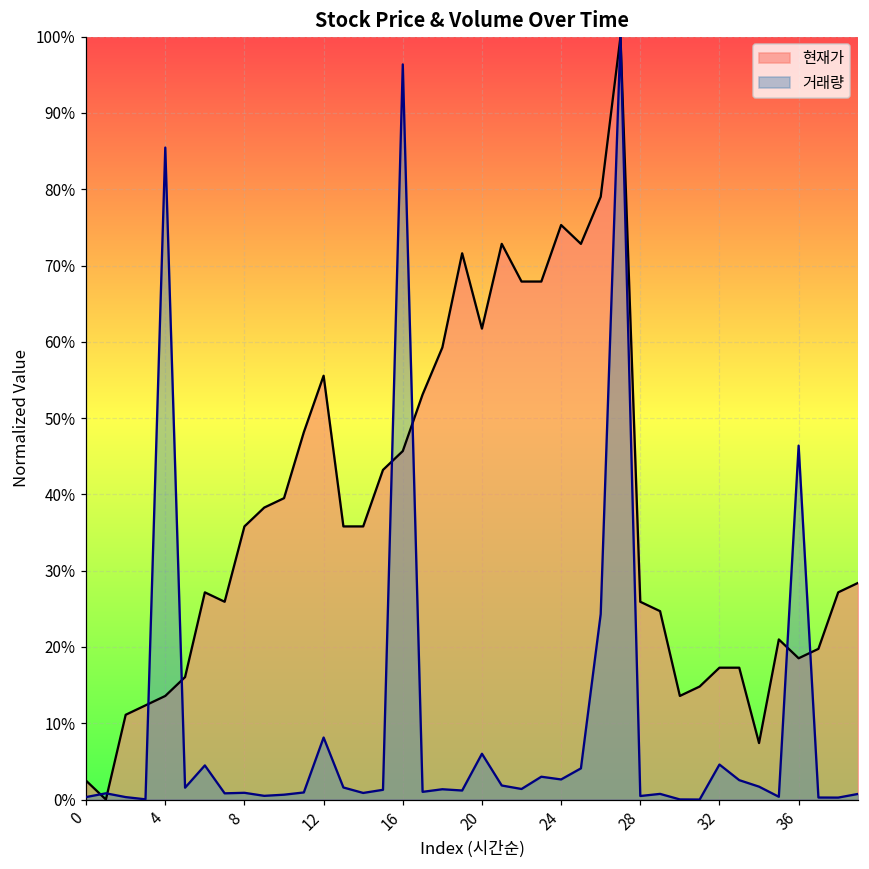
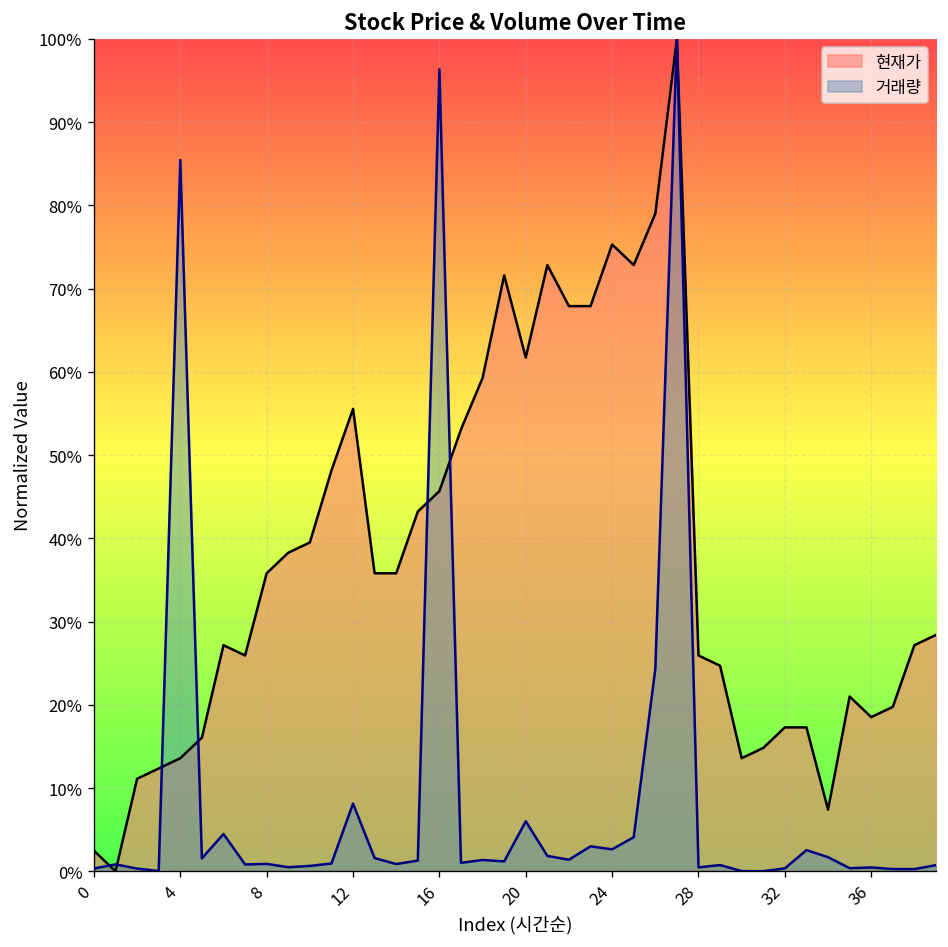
  {
    "현재가": {
      "0": "2%",
      "4": "14%",
      "8": "36%",
      "12": "56%",
      "16": "46%",
      "20": "62%",
      "24": "75%",
      "28": "26%",
      "32": "17%",
      "36": "19%"
    },
    "거래량": {
      "0": "0%",
      "4": "85%",
      "8": "1%",
      "12": "8%",
      "16": "96%",
      "20": "6%",
      "24": "3%",
      "28": "0%",
-     "32": "5%",
-     "36": "46%"
+     "32": "0%",
+     "36": "0%"
    }
  }
